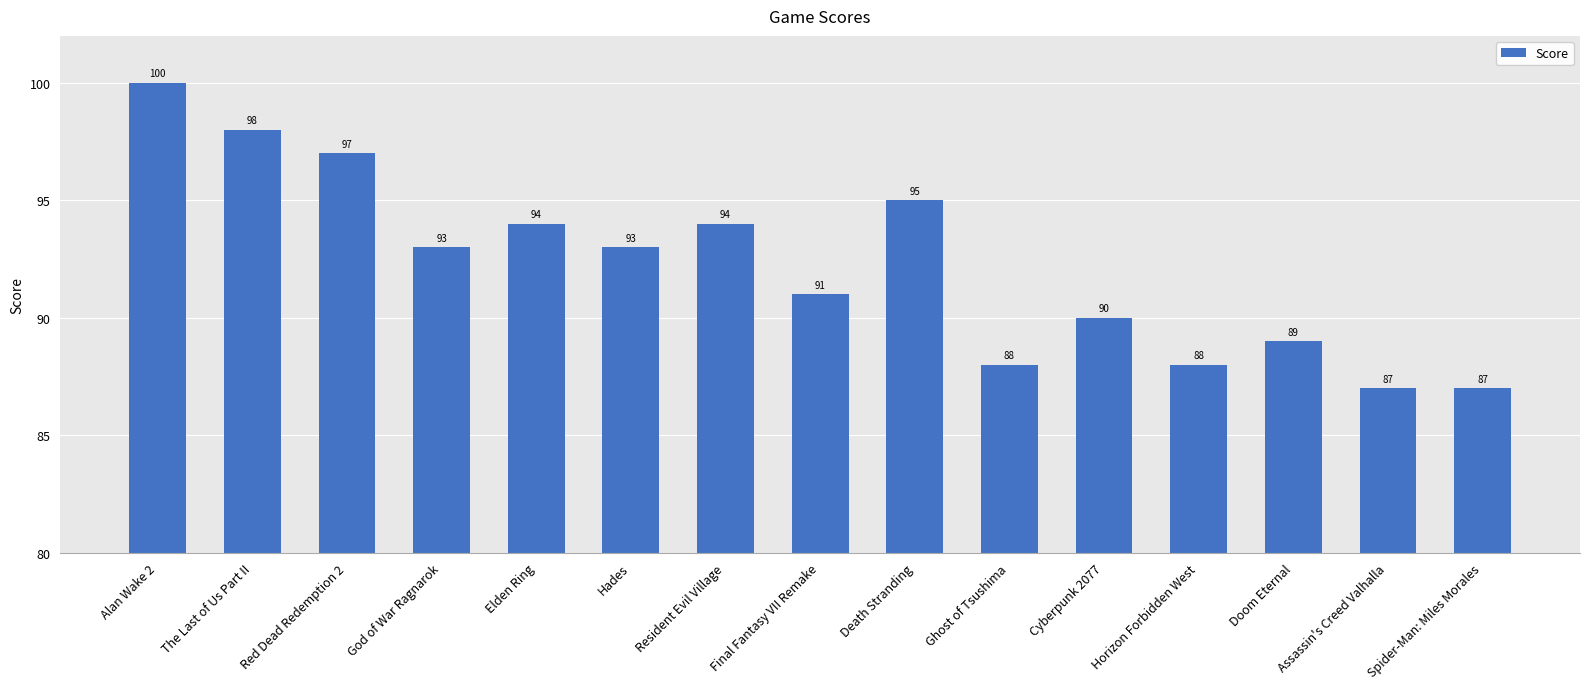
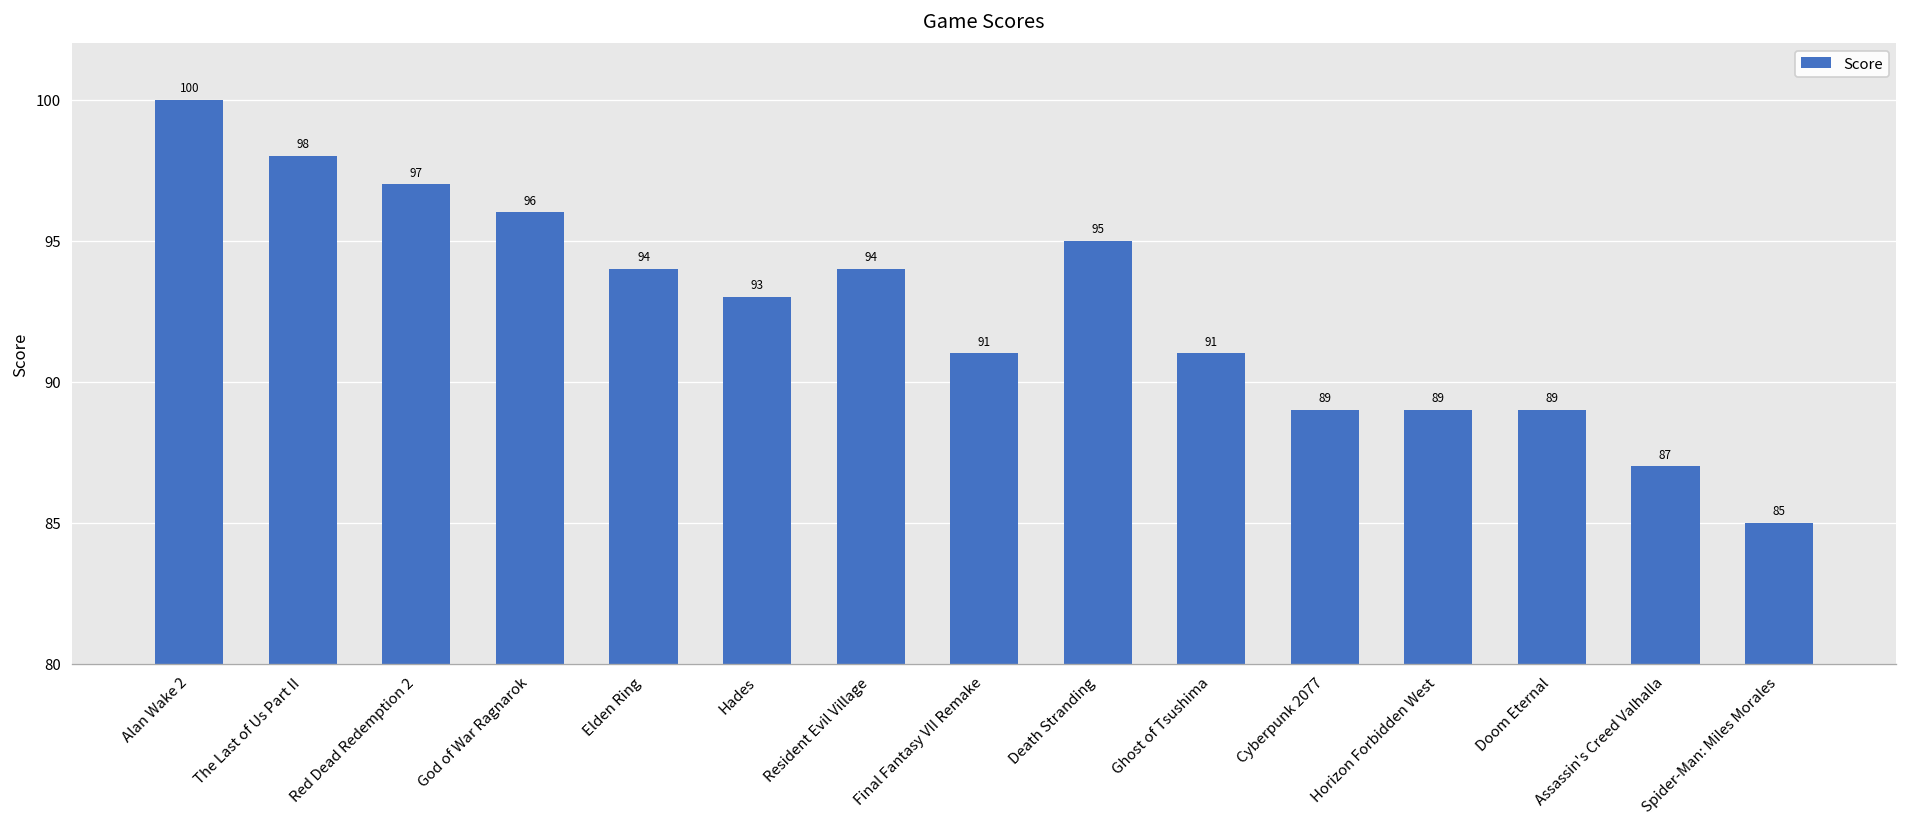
  {
    "Alan Wake 2": 100,
    "The Last of Us Part II": 98,
    "Red Dead Redemption 2": 97,
-   "God of War Ragnarok": 93,
+   "God of War Ragnarok": 96,
    "Elden Ring": 94,
    "Hades": 93,
    "Resident Evil Village": 94,
    "Final Fantasy VII Remake": 91,
    "Death Stranding": 95,
-   "Ghost of Tsushima": 88,
-   "Cyberpunk 2077": 90,
-   "Horizon Forbidden West": 88,
+   "Ghost of Tsushima": 91,
+   "Cyberpunk 2077": 89,
+   "Horizon Forbidden West": 89,
    "Doom Eternal": 89,
    "Assassin's Creed Valhalla": 87,
-   "Spider-Man: Miles Morales": 87
+   "Spider-Man: Miles Morales": 85
  }
